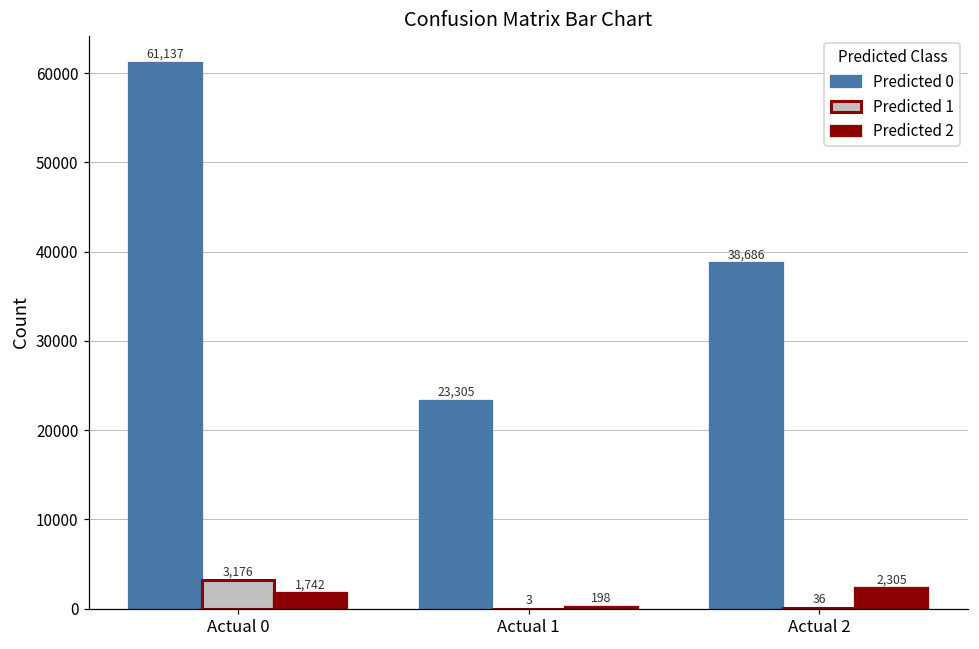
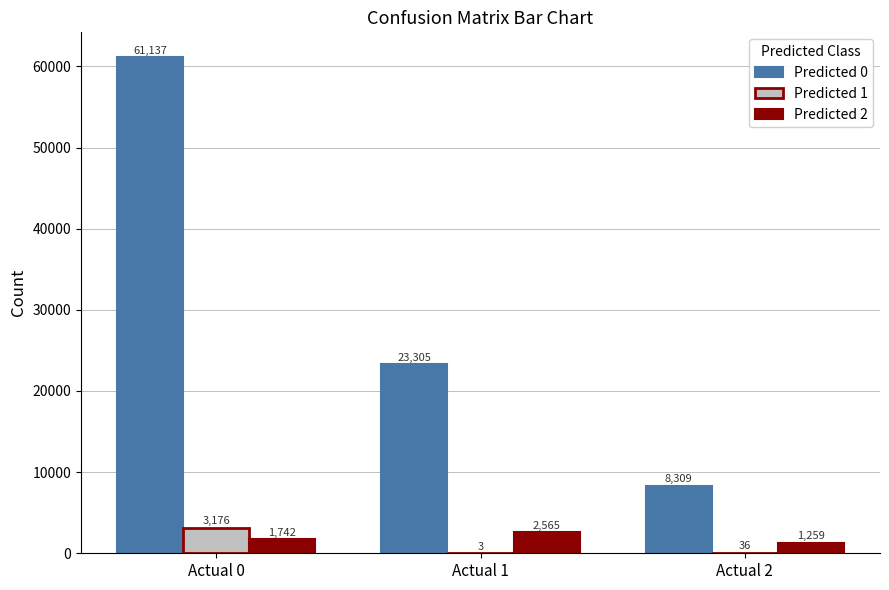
  {
    "Predicted 0": {
      "Actual 0": "61,137",
      "Actual 1": "23,305",
-     "Actual 2": "38,686"
+     "Actual 2": "8,309"
    },
    "Predicted 1": {
      "Actual 0": "3,176",
      "Actual 1": "3",
      "Actual 2": "36"
    },
    "Predicted 2": {
      "Actual 0": "1,742",
-     "Actual 1": "198",
-     "Actual 2": "2,305"
+     "Actual 1": "2,565",
+     "Actual 2": "1,259"
    }
  }
